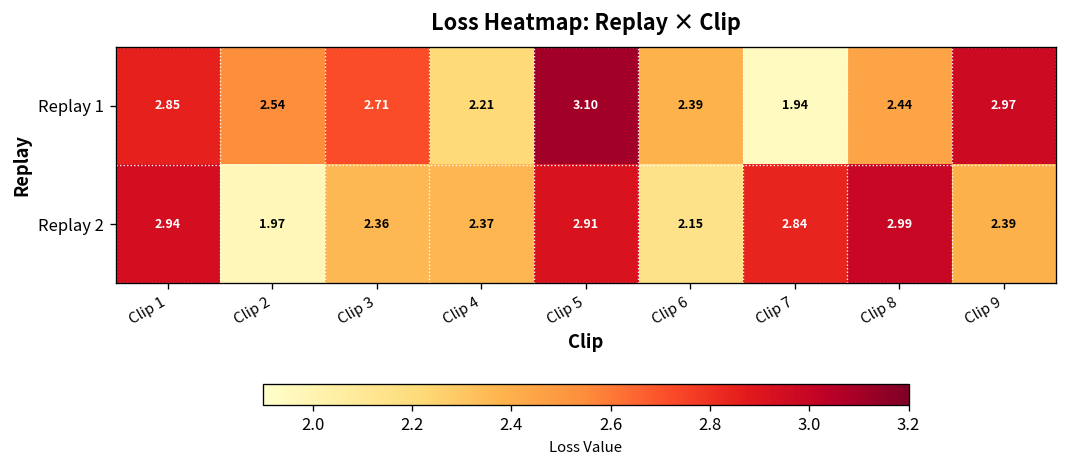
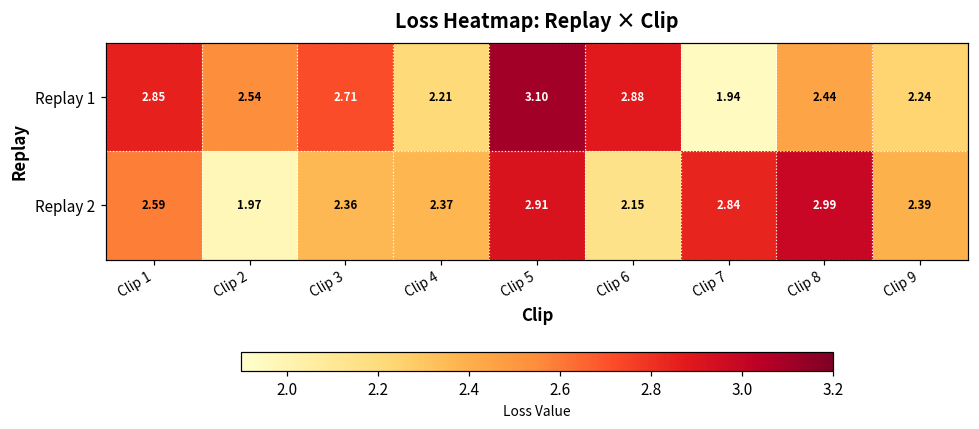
  {
    "Replay 1": {
      "Clip 1": 2.85,
      "Clip 2": 2.54,
      "Clip 3": 2.71,
      "Clip 4": 2.21,
      "Clip 5": 3.10,
-     "Clip 6": 2.39,
+     "Clip 6": 2.88,
      "Clip 7": 1.94,
      "Clip 8": 2.44,
-     "Clip 9": 2.97
+     "Clip 9": 2.24
    },
    "Replay 2": {
-     "Clip 1": 2.94,
+     "Clip 1": 2.59,
      "Clip 2": 1.97,
      "Clip 3": 2.36,
      "Clip 4": 2.37,
      "Clip 5": 2.91,
      "Clip 6": 2.15,
      "Clip 7": 2.84,
      "Clip 8": 2.99,
      "Clip 9": 2.39
    }
  }
